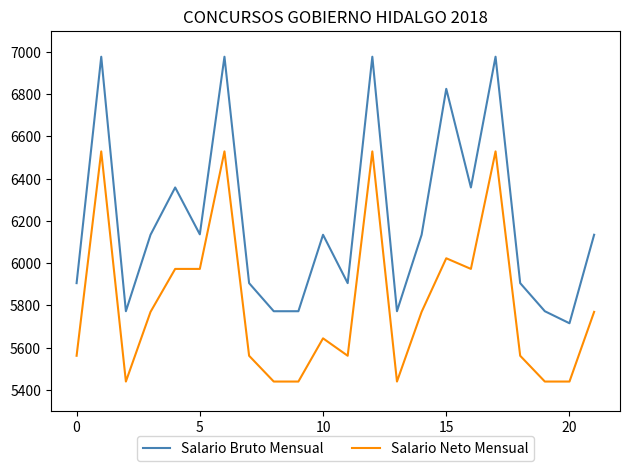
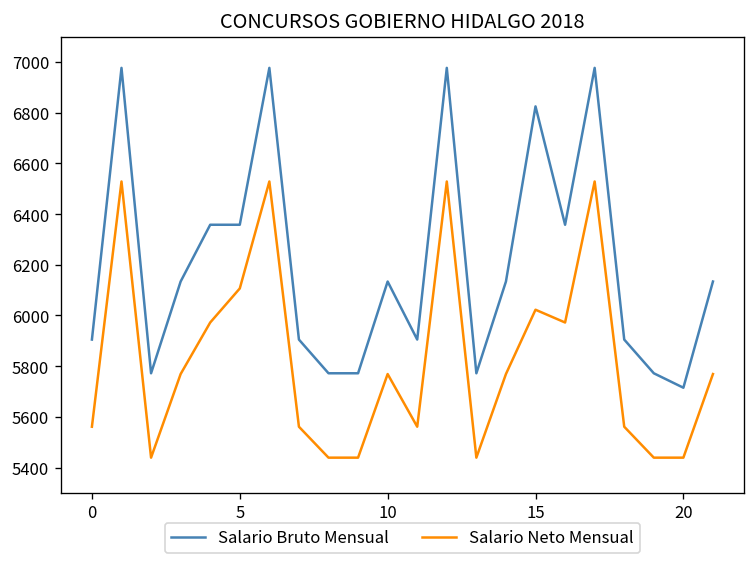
  {
    "Salario Bruto Mensual": {
      "0": 5910,
-     "5": 6140,
+     "5": 6360,
      "10": 6130,
      "15": 6830,
      "20": 5720
    },
    "Salario Neto Mensual": {
      "0": 5560,
-     "5": 5970,
-     "10": 5640,
+     "5": 6110,
+     "10": 5770,
      "15": 6020,
      "20": 5440
    }
  }
